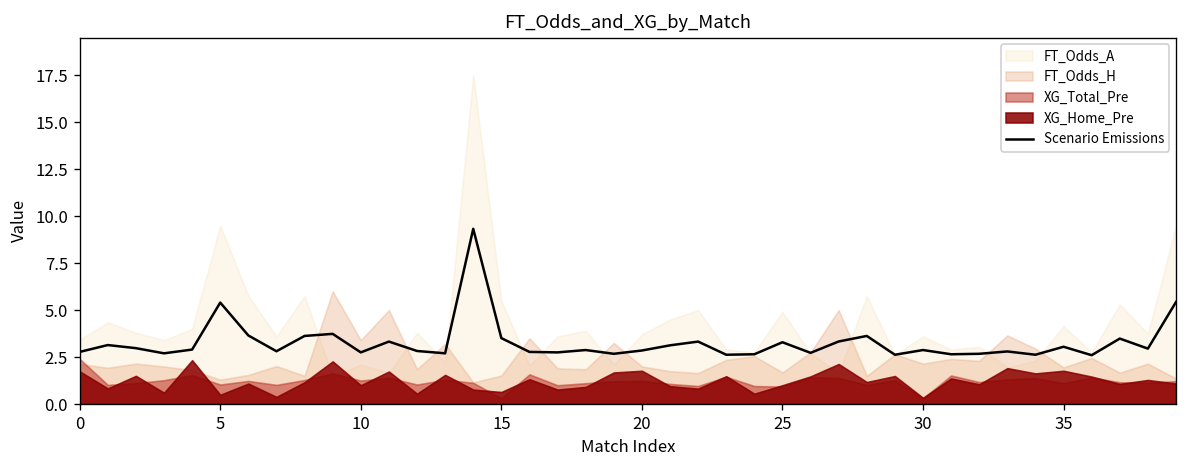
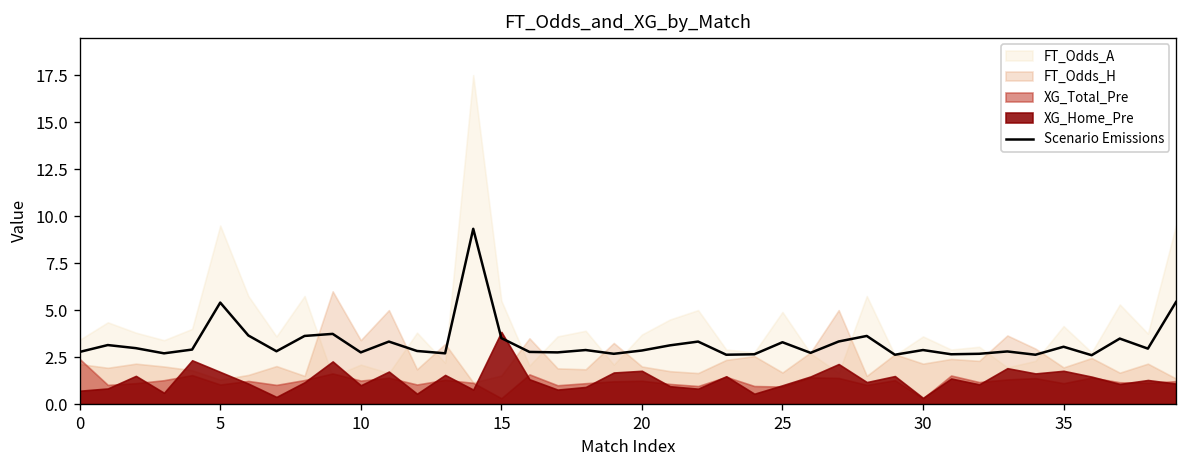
  {
    "Scenario Emissions": {
      "0": 2.8,
      "5": 5.4,
      "10": 2.8,
      "15": 3.5,
      "20": 2.9,
      "25": 3.3,
      "30": 2.9,
      "35": 3.1
    },
    "XG_Total_Pre": {
      "0": 2.4,
      "5": 1.0,
      "10": 1.3,
      "15": 0.3,
      "20": 1.2,
      "35": 1.1
    },
    "XG_Home_Pre": {
-     "0": 1.7,
-     "5": 0.5,
+     "0": 0.7,
+     "5": 1.7,
      "10": 1.0,
-     "15": 0.6,
+     "15": 3.8,
      "20": 1.8,
      "35": 1.8
    }
  }
